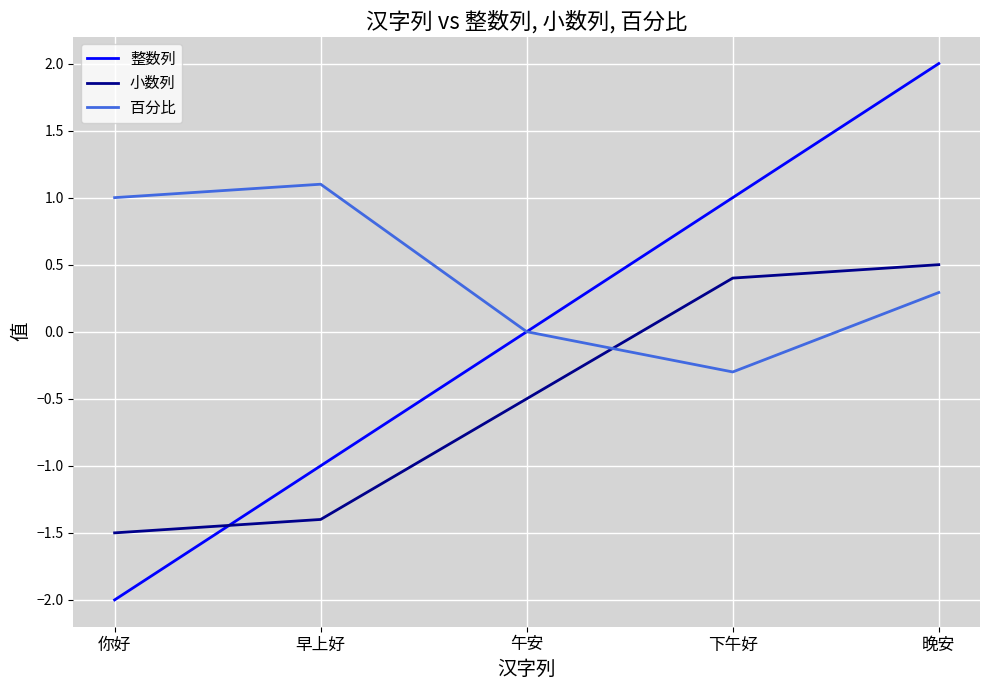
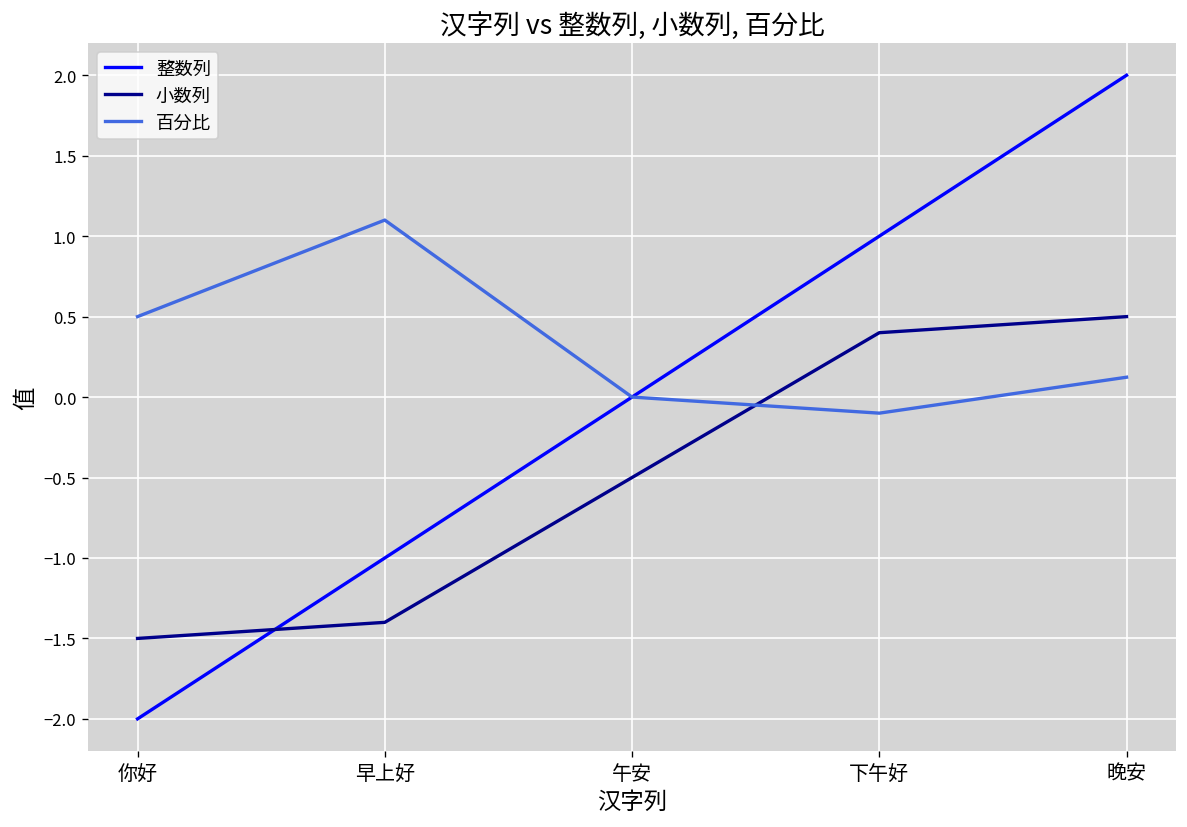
  {
    "整数列": {
      "你好": -2.00,
      "早上好": -1.00,
      "下午好": 1.00,
      "晚安": 2.00
    },
    "小数列": {
      "你好": -1.50,
      "早上好": -1.40,
      "午安": -0.50,
      "下午好": 0.40,
      "晚安": 0.50
    },
    "百分比": {
-     "你好": 1.0,
+     "你好": 0.5,
      "早上好": 1.10,
-     "下午好": -0.3,
-     "晚安": 0.29
+     "下午好": -0.1,
+     "晚安": 0.12
    }
  }
